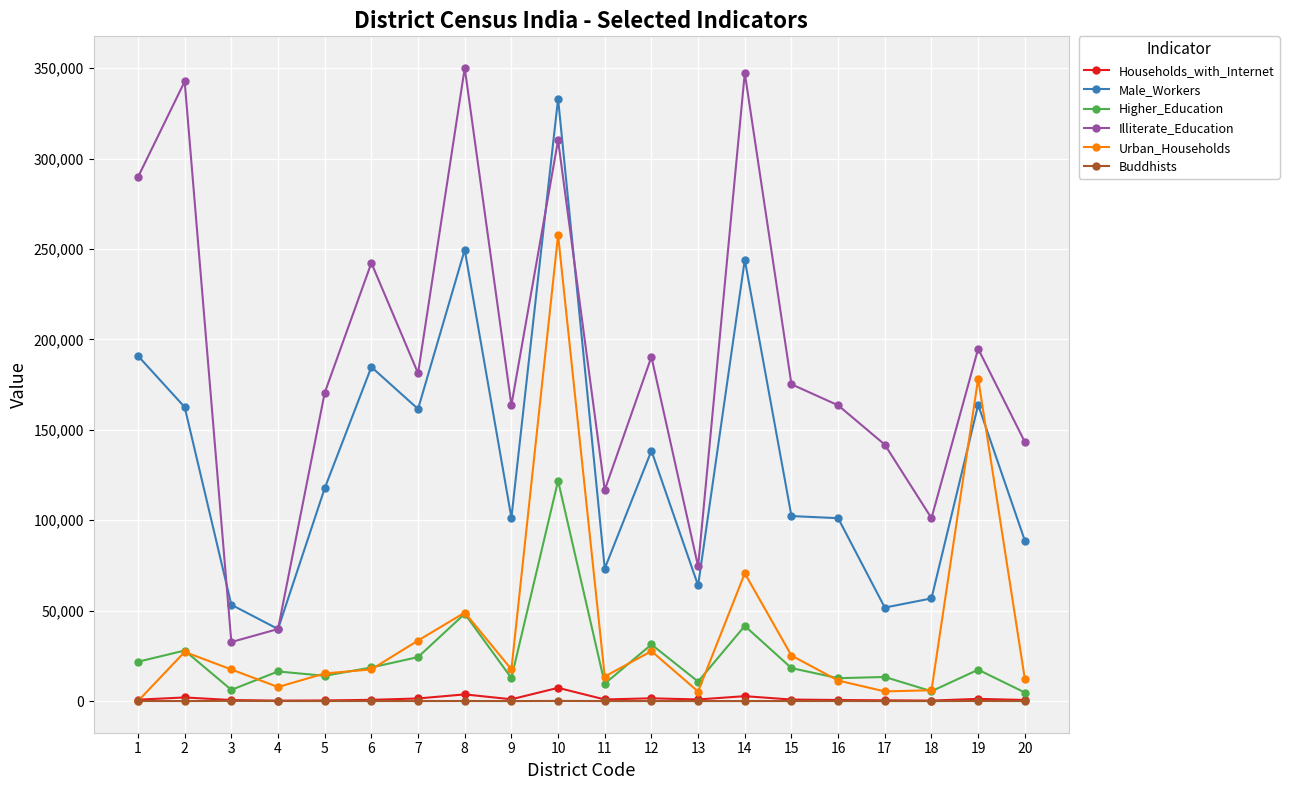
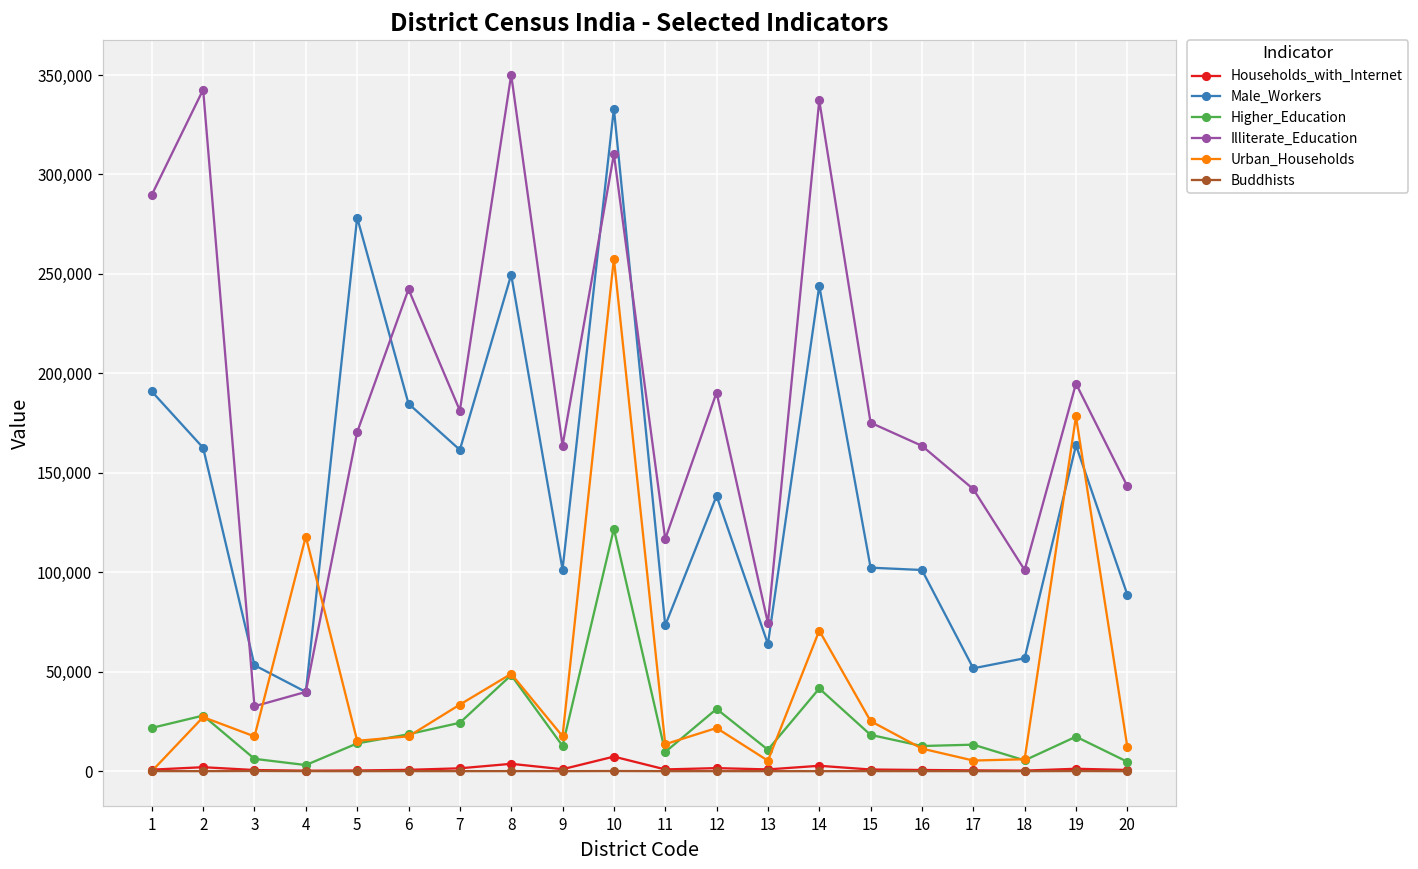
  {
    "Households_with_Internet": {
      "2": "2,000",
      "8": "4,000",
      "10": "7,000",
      "12": "2,000",
      "14": "3,000"
    },
    "Male_Workers": {
      "1": "191,000",
      "2": "163,000",
      "3": "53,000",
-     "5": "118,000",
+     "5": "278,000",
      "6": "185,000",
      "7": "162,000",
      "8": "250,000",
      "9": "101,000",
      "10": "333,000",
      "11": "73,000",
      "12": "138,000",
      "13": "64,000",
      "14": "244,000",
      "15": "102,000",
      "16": "101,000",
      "17": "52,000",
      "18": "57,000",
      "19": "164,000",
      "20": "89,000"
    },
    "Higher_Education": {
      "1": "22,000",
      "3": "6,000",
-     "4": "16,000",
+     "4": "3,000",
      "7": "24,000",
      "9": "13,000",
      "10": "122,000",
      "11": "10,000",
      "12": "31,000",
      "13": "11,000",
      "14": "42,000",
      "15": "18,000",
      "17": "13,000",
      "19": "17,000",
      "20": "5,000"
    },
    "Illiterate_Education": {
      "1": "290,000",
      "2": "343,000",
      "3": "33,000",
      "5": "170,000",
      "6": "242,000",
      "7": "181,000",
      "8": "350,000",
      "9": "164,000",
      "10": "310,000",
      "11": "117,000",
      "12": "190,000",
      "13": "74,000",
-     "14": "347,000",
+     "14": "337,000",
      "15": "175,000",
      "16": "164,000",
      "17": "142,000",
      "18": "101,000",
      "19": "195,000",
      "20": "143,000"
    },
    "Urban_Households": {
      "3": "17,000",
-     "4": "8,000",
+     "4": "118,000",
      "7": "33,000",
      "9": "18,000",
      "10": "258,000",
      "11": "14,000",
-     "12": "28,000",
+     "12": "22,000",
      "13": "5,000",
      "14": "71,000",
      "15": "25,000",
      "17": "5,000",
      "19": "178,000",
      "20": "12,000"
    },
    "Buddhists": {
      "2": "0",
      "8": "0",
      "10": "0",
      "12": "0",
      "14": "0"
    }
  }
